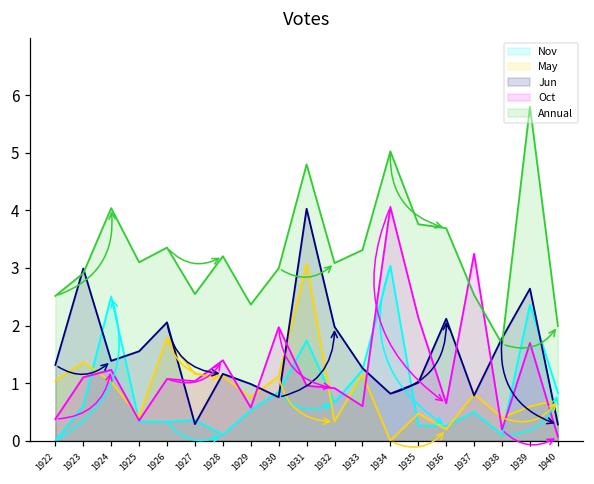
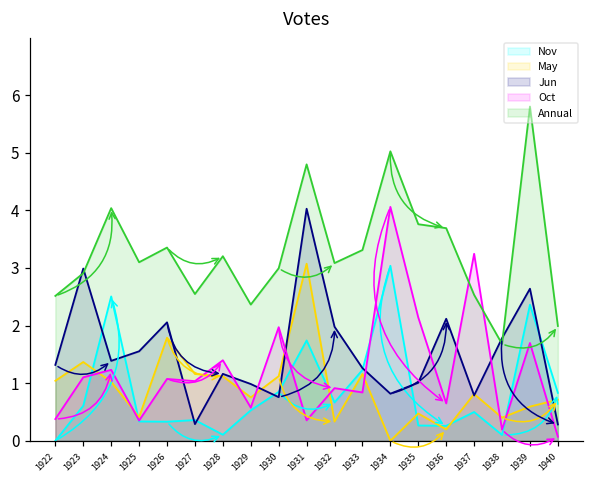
  {
    "Oct": {
      "1922": 0.4,
      "1923": 1.1,
      "1924": 1.2,
      "1926": 1.1,
      "1927": 1.0,
      "1928": 1.4,
      "1930": 2.0,
-     "1931": 1.0,
+     "1931": 0.4,
      "1932": 0.9,
-     "1933": 0.6,
+     "1933": 0.8,
      "1934": 4.1,
      "1935": 2.1,
      "1936": 0.7,
      "1937": 3.2,
      "1938": 0.2,
      "1939": 1.7,
      "1940": 0.1
    }
  }
